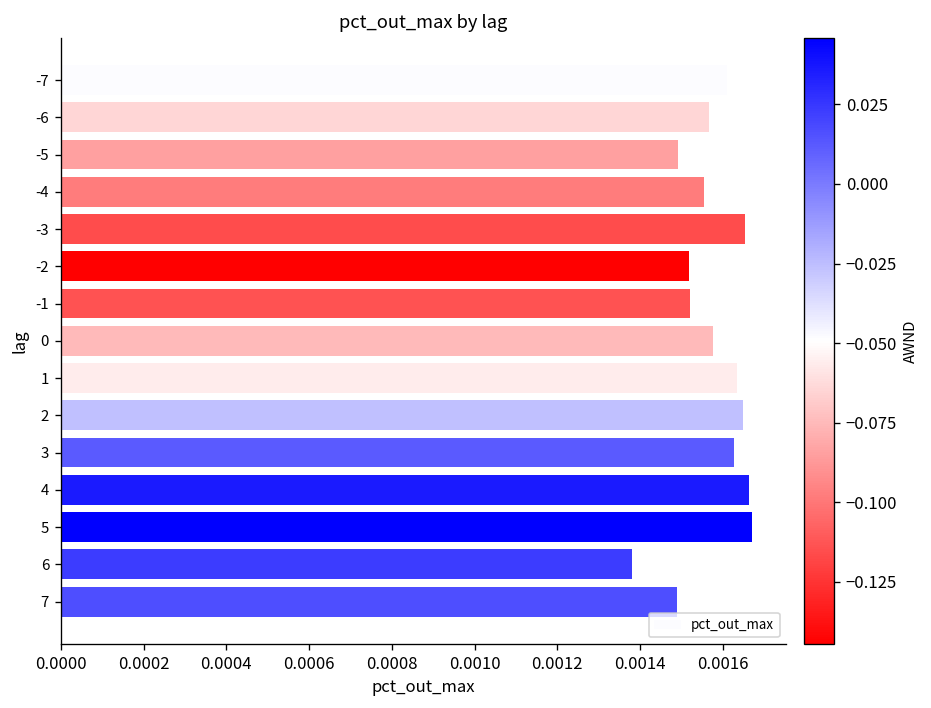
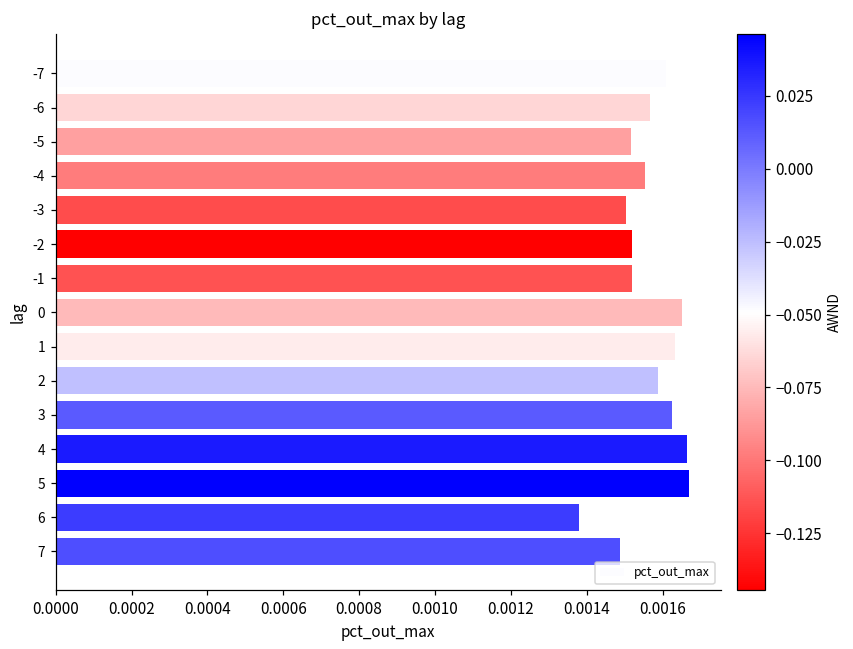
  {
    "-7": 0.00161,
    "-6": 0.00157,
-   "-5": 0.00149,
+   "-5": 0.00152,
    "-4": 0.00155,
-   "-3": 0.00165,
+   "-3": 0.00150,
    "-2": 0.00152,
    "-1": 0.00152,
-   "0": 0.00158,
+   "0": 0.00165,
    "1": 0.00163,
-   "2": 0.00165,
+   "2": 0.00159,
    "3": 0.00163,
    "4": 0.00166,
    "5": 0.00167,
    "6": 0.00138,
    "7": 0.00149
  }
